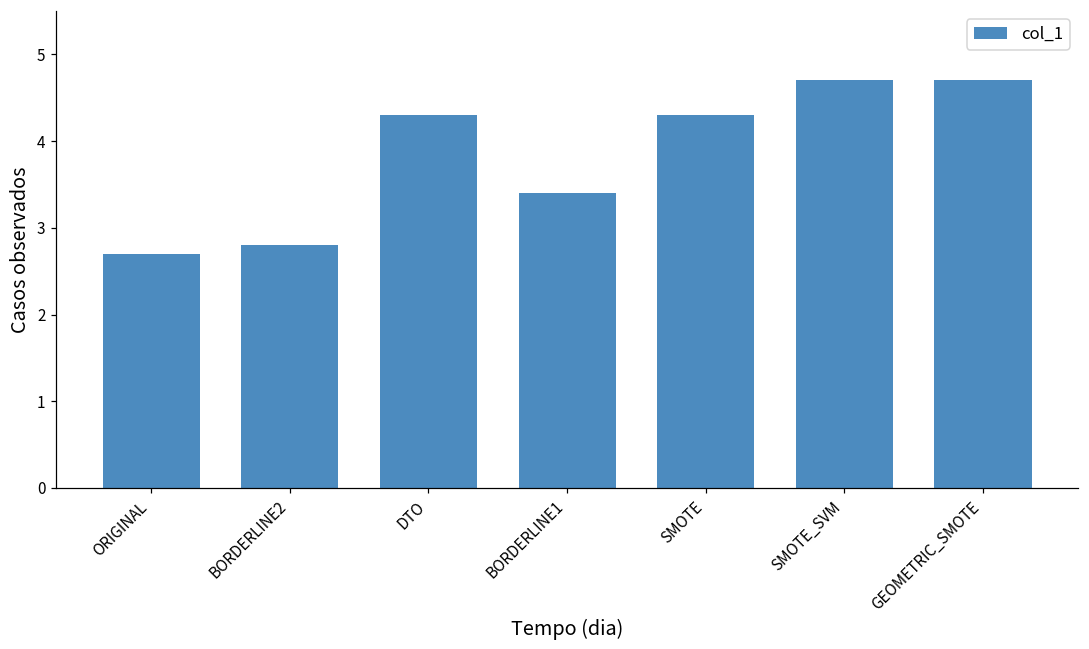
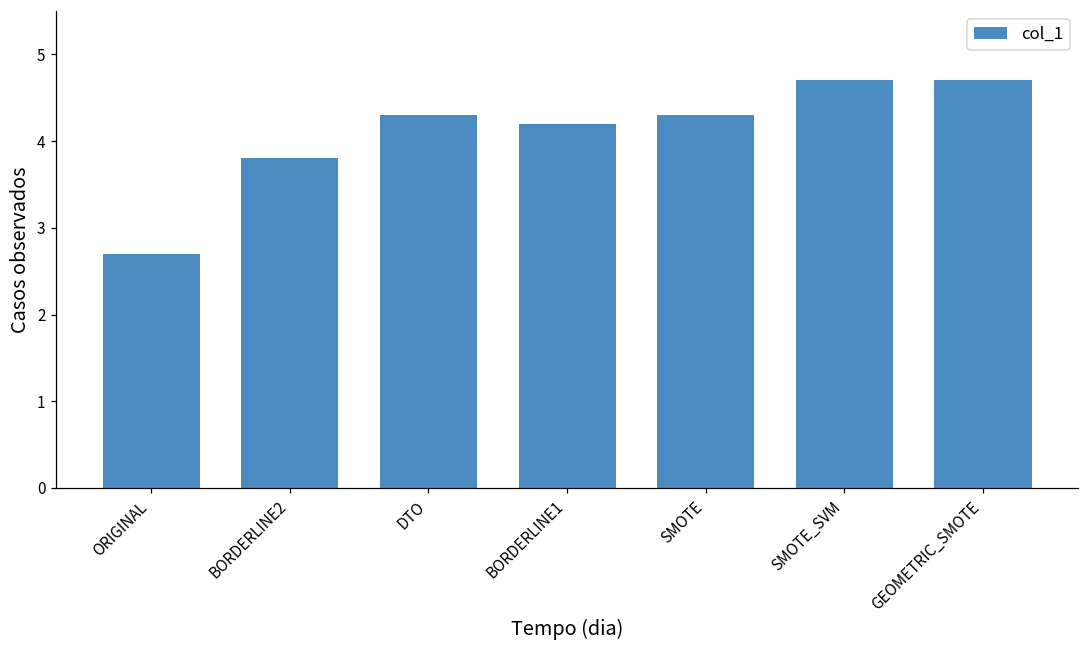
  {
    "ORIGINAL": 2.7,
-   "BORDERLINE2": 2.8,
+   "BORDERLINE2": 3.8,
    "DTO": 4.3,
-   "BORDERLINE1": 3.4,
+   "BORDERLINE1": 4.2,
    "SMOTE": 4.3,
    "SMOTE_SVM": 4.7,
    "GEOMETRIC_SMOTE": 4.7
  }
